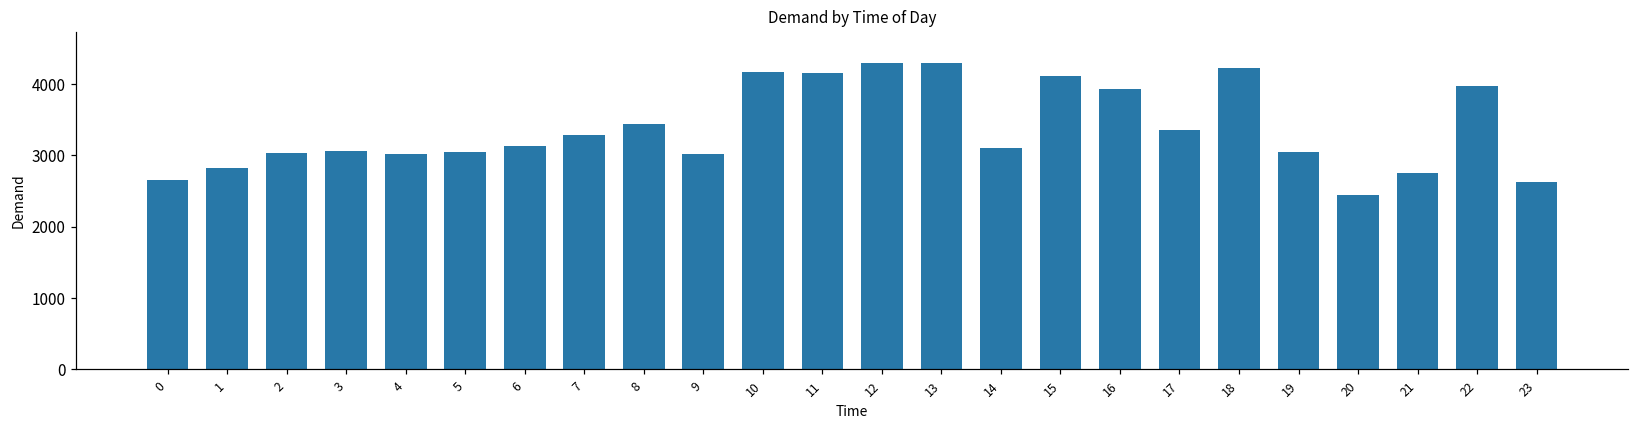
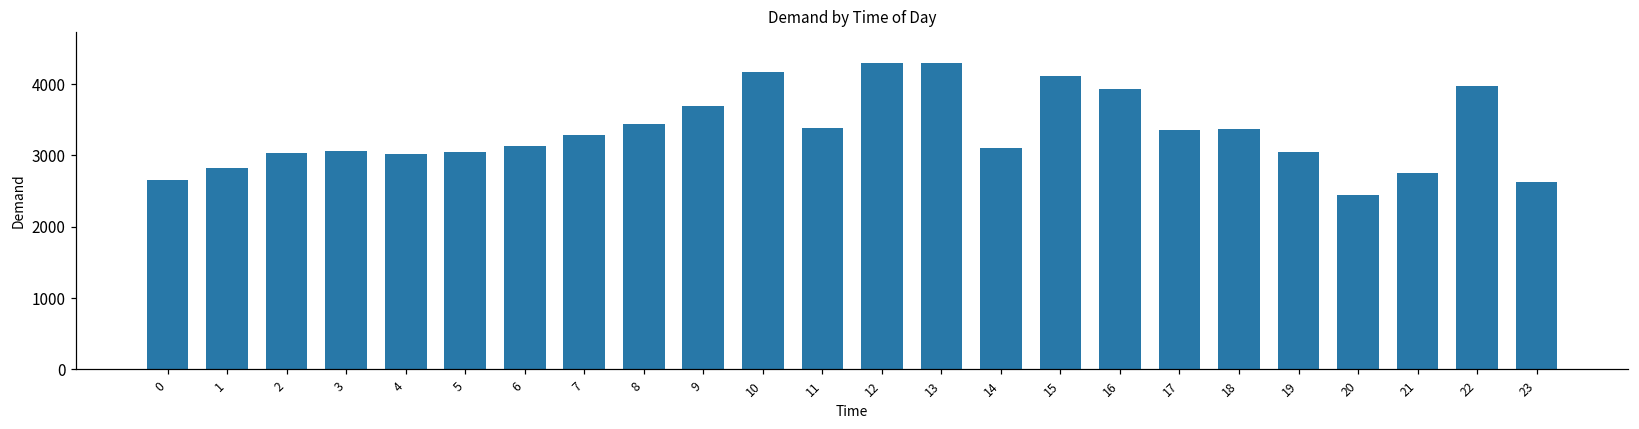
  {
    "0": 2700,
    "1": 2800,
    "2": 3000,
    "3": 3100,
    "4": 3000,
    "5": 3000,
    "6": 3100,
    "7": 3300,
    "8": 3400,
-   "9": 3000,
+   "9": 3700,
    "10": 4200,
-   "11": 4200,
+   "11": 3400,
    "12": 4300,
    "13": 4300,
    "14": 3100,
    "15": 4100,
    "16": 3900,
    "17": 3400,
-   "18": 4200,
+   "18": 3400,
    "19": 3100,
    "20": 2400,
    "21": 2700,
    "22": 4000,
    "23": 2600
  }
